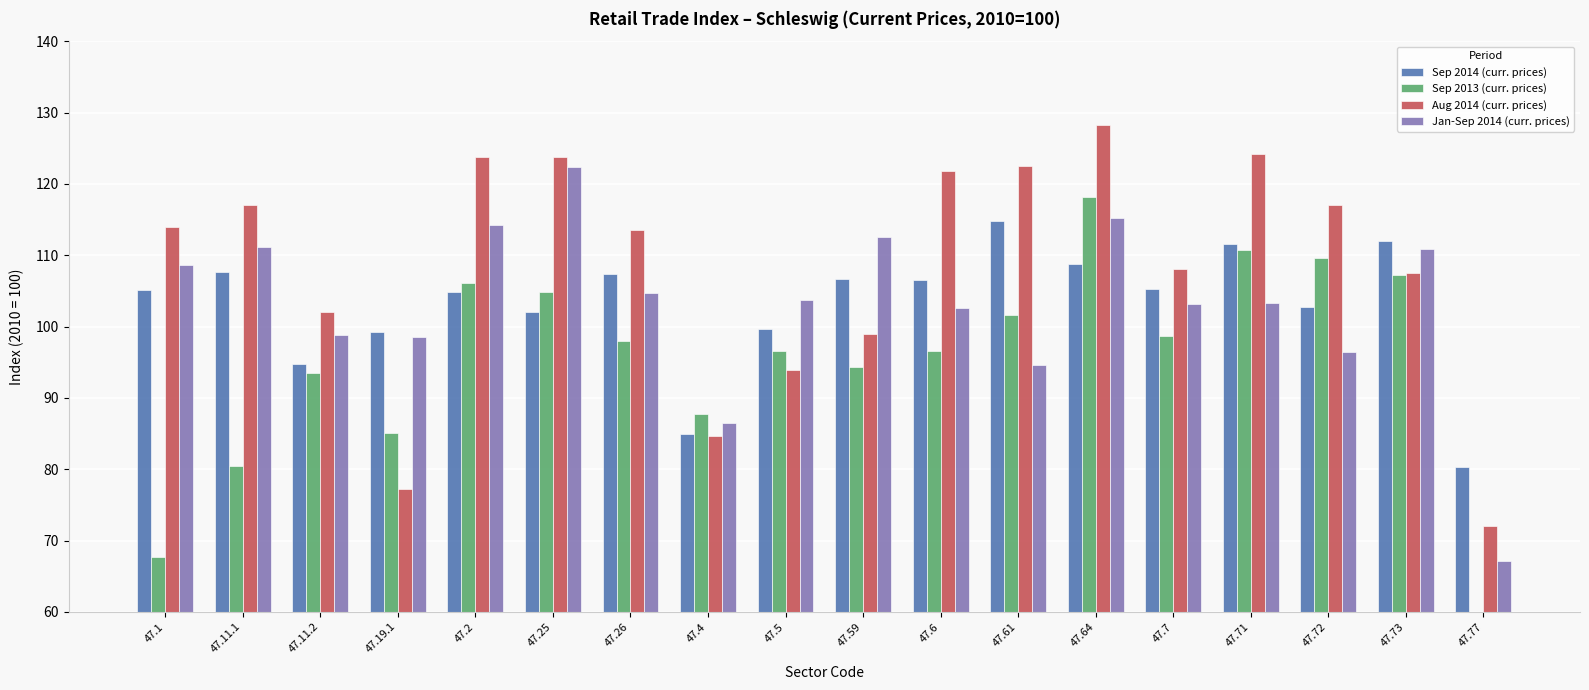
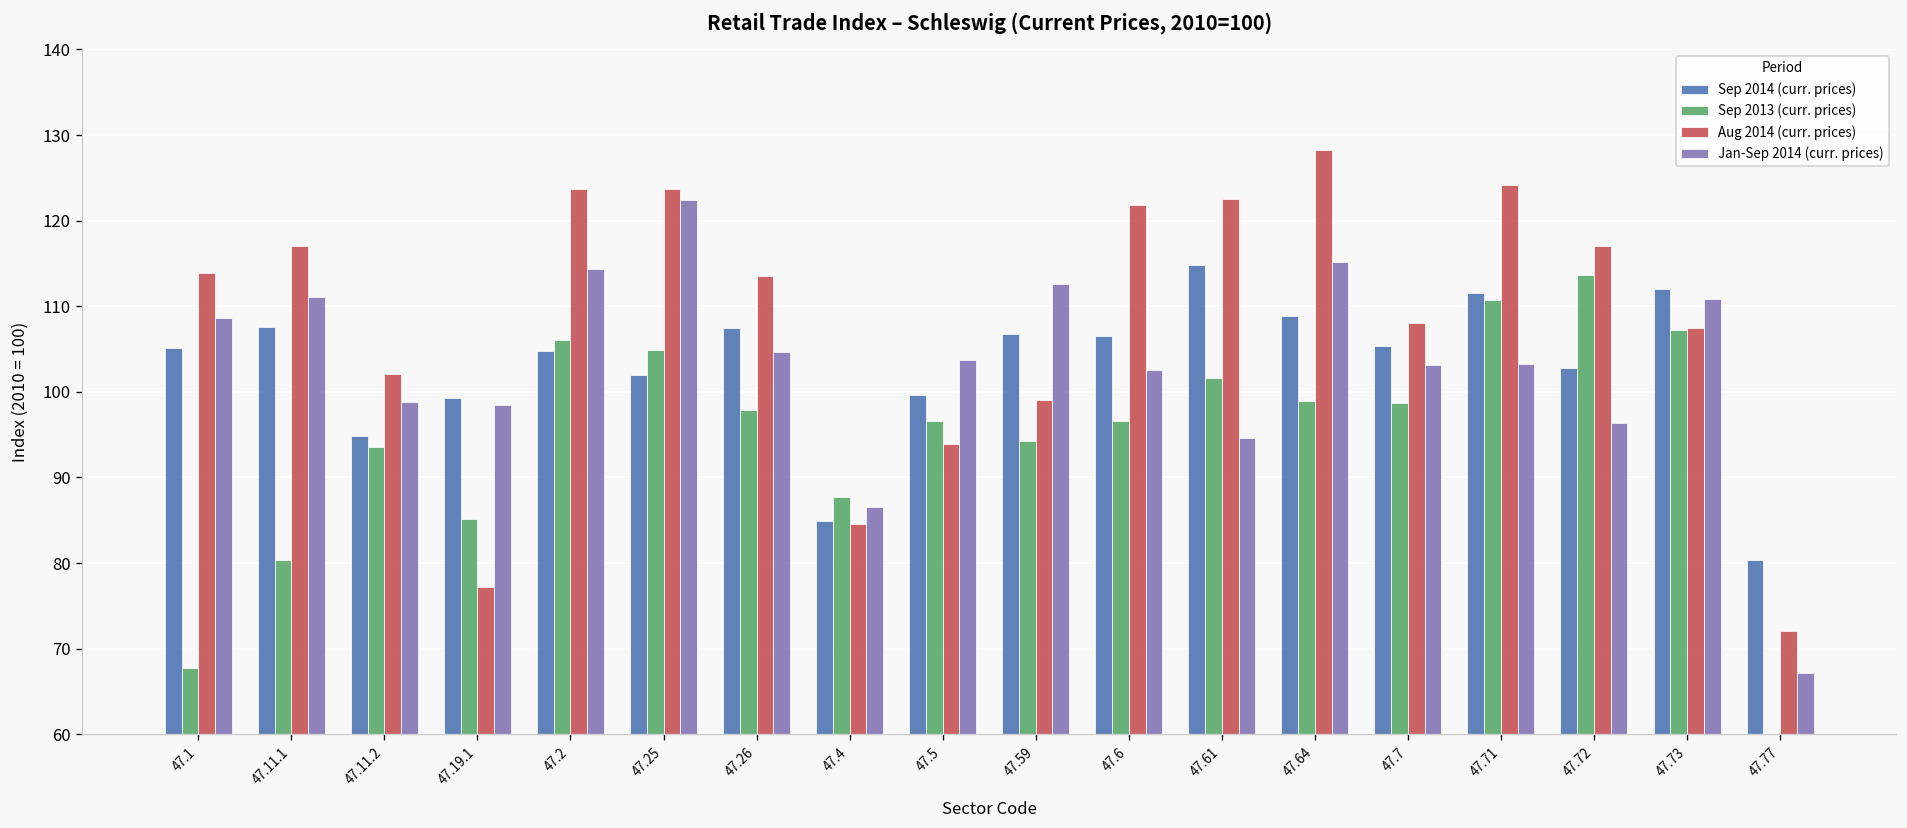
  {
    "Sep 2013 (curr. prices)": {
      "47.1": 68,
      "47.11.1": 80,
      "47.11.2": 94,
      "47.19.1": 85,
      "47.2": 106,
      "47.25": 105,
      "47.26": 98,
      "47.4": 88,
      "47.5": 97,
      "47.59": 94,
      "47.6": 97,
      "47.61": 102,
-     "47.64": 118,
+     "47.64": 99,
      "47.7": 99,
      "47.71": 111,
-     "47.72": 110,
+     "47.72": 114,
      "47.73": 107
    },
    "Aug 2014 (curr. prices)": {
      "47.1": 114,
      "47.11.1": 117,
      "47.11.2": 102,
      "47.19.1": 77,
      "47.2": 124,
      "47.25": 124,
      "47.26": 114,
      "47.4": 85,
      "47.5": 94,
      "47.59": 99,
      "47.6": 122,
      "47.61": 123,
      "47.64": 128,
      "47.7": 108,
      "47.71": 124,
      "47.72": 117,
      "47.73": 108,
      "47.77": 72
    }
  }
